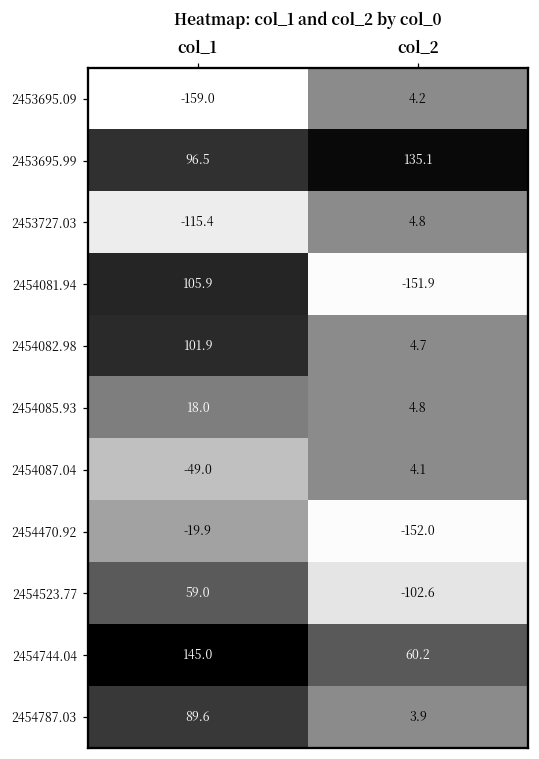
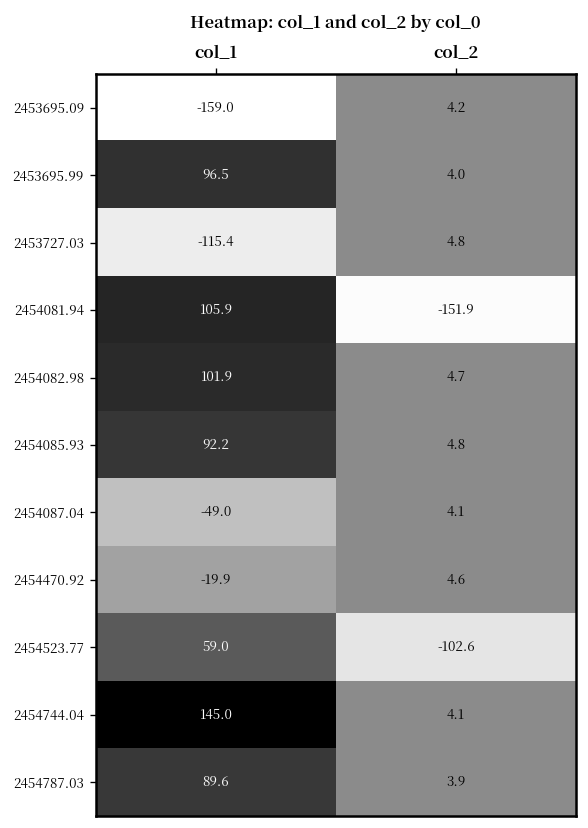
  {
    "2453695.09": {
      "col_1": -159.0,
      "col_2": 4.2
    },
    "2453695.99": {
      "col_1": 96.5,
-     "col_2": 135.1
+     "col_2": 4.0
    },
    "2453727.03": {
      "col_1": -115.4,
      "col_2": 4.8
    },
    "2454081.94": {
      "col_1": 105.9,
      "col_2": -151.9
    },
    "2454082.98": {
      "col_1": 101.9,
      "col_2": 4.7
    },
    "2454085.93": {
-     "col_1": 18.0,
+     "col_1": 92.2,
      "col_2": 4.8
    },
    "2454087.04": {
      "col_1": -49.0,
      "col_2": 4.1
    },
    "2454470.92": {
      "col_1": -19.9,
-     "col_2": -152.0
+     "col_2": 4.6
    },
    "2454523.77": {
      "col_1": 59.0,
      "col_2": -102.6
    },
    "2454744.04": {
      "col_1": 145.0,
-     "col_2": 60.2
+     "col_2": 4.1
    },
    "2454787.03": {
      "col_1": 89.6,
      "col_2": 3.9
    }
  }
